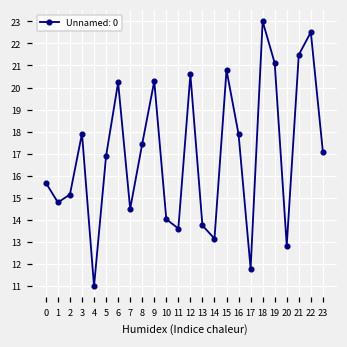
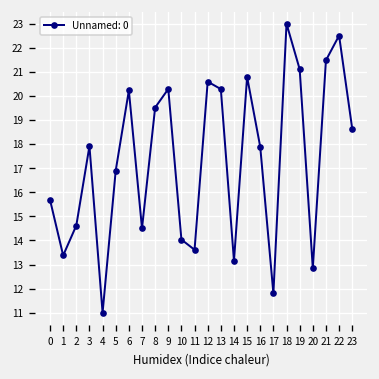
  {
    "0": 15.7,
-   "1": 14.8,
-   "2": 15.2,
+   "1": 13.4,
+   "2": 14.6,
    "3": 17.9,
    "4": 11.0,
    "5": 16.9,
    "6": 20.2,
    "7": 14.5,
-   "8": 17.4,
+   "8": 19.5,
    "9": 20.3,
    "10": 14.0,
    "11": 13.6,
    "12": 20.6,
-   "13": 13.8,
+   "13": 20.3,
    "14": 13.2,
    "15": 20.8,
    "16": 17.9,
    "17": 11.8,
    "18": 23.0,
    "19": 21.1,
    "20": 12.8,
    "21": 21.5,
    "22": 22.5,
-   "23": 17.1
+   "23": 18.6
  }
